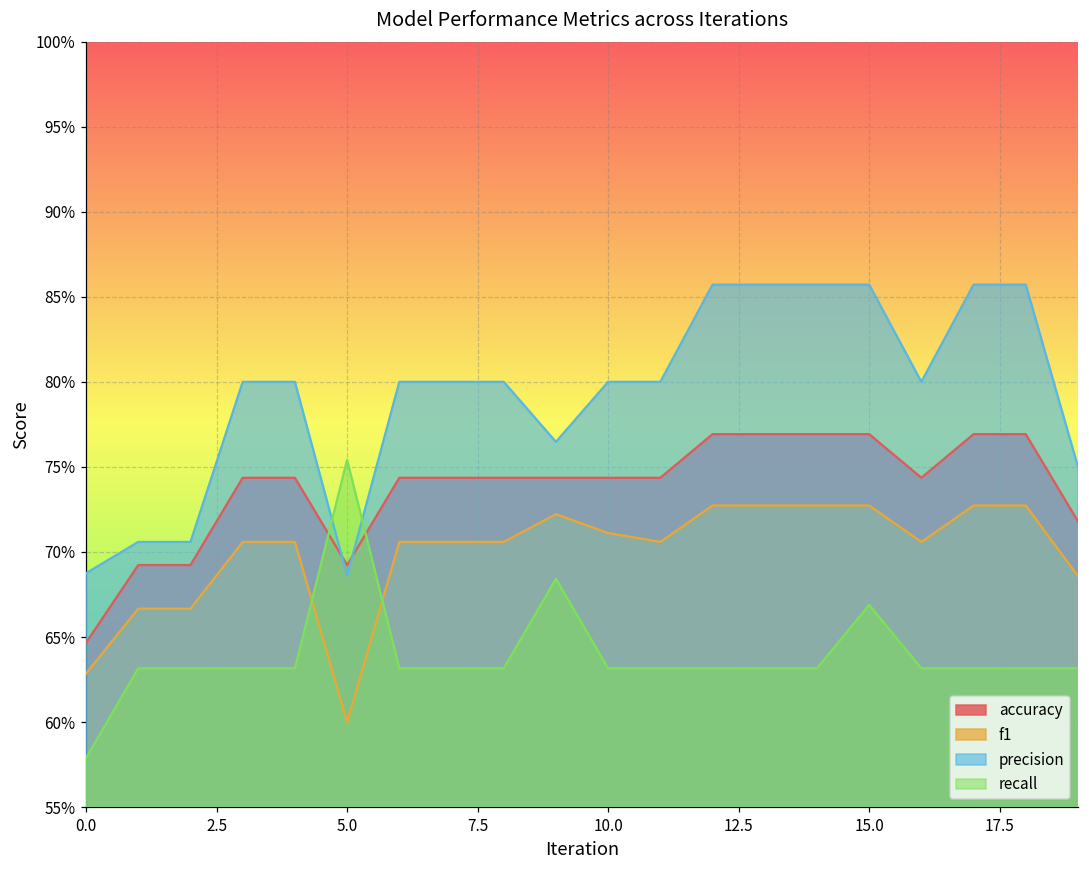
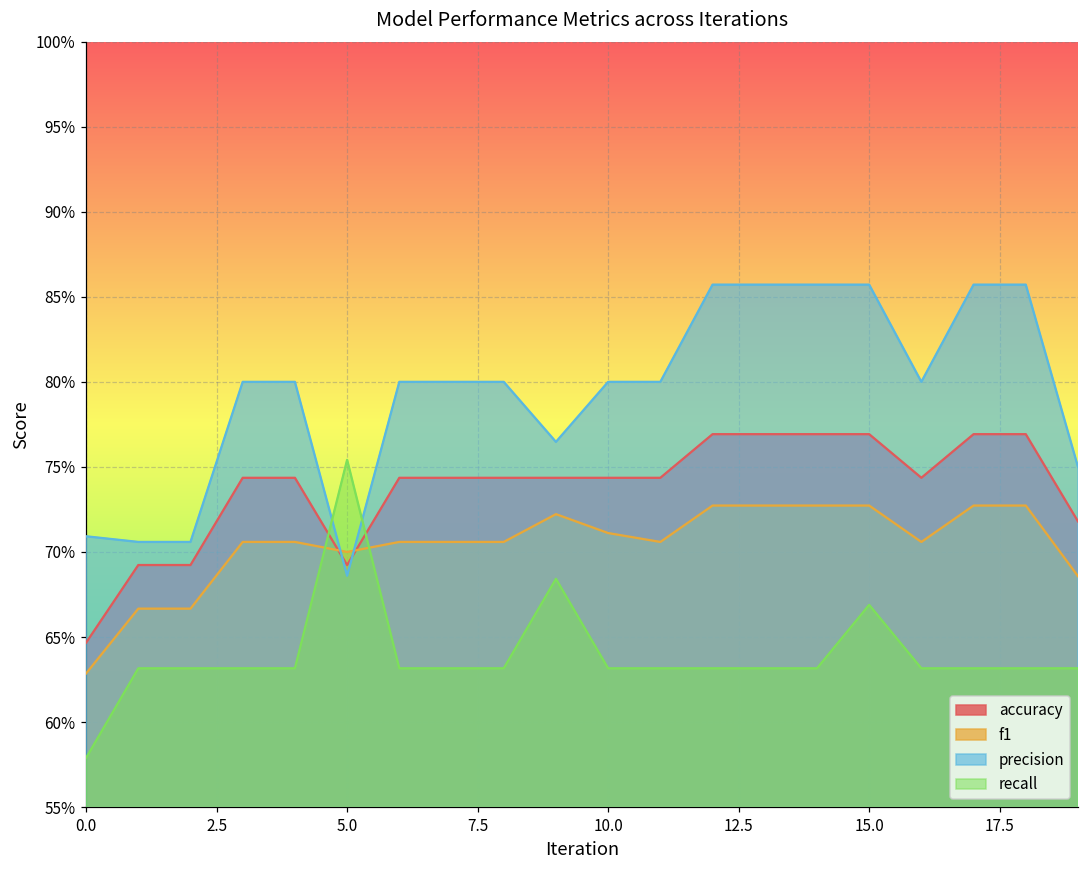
  {
    "accuracy": {
      "0.0": "64.7%",
      "5.0": "69.2%",
      "10.0": "74.4%",
      "15.0": "76.9%"
    },
    "f1": {
      "0.0": "62.9%",
-     "5.0": "60.0%",
+     "5.0": "70.0%",
      "10.0": "71.1%",
      "15.0": "72.7%"
    },
    "precision": {
-     "0.0": "68.8%",
+     "0.0": "70.9%",
      "5.0": "68.6%",
      "10.0": "80.0%",
      "15.0": "85.7%"
    },
    "recall": {
      "0.0": "57.9%",
      "5.0": "75.4%",
      "10.0": "63.2%",
      "15.0": "66.9%"
    }
  }
